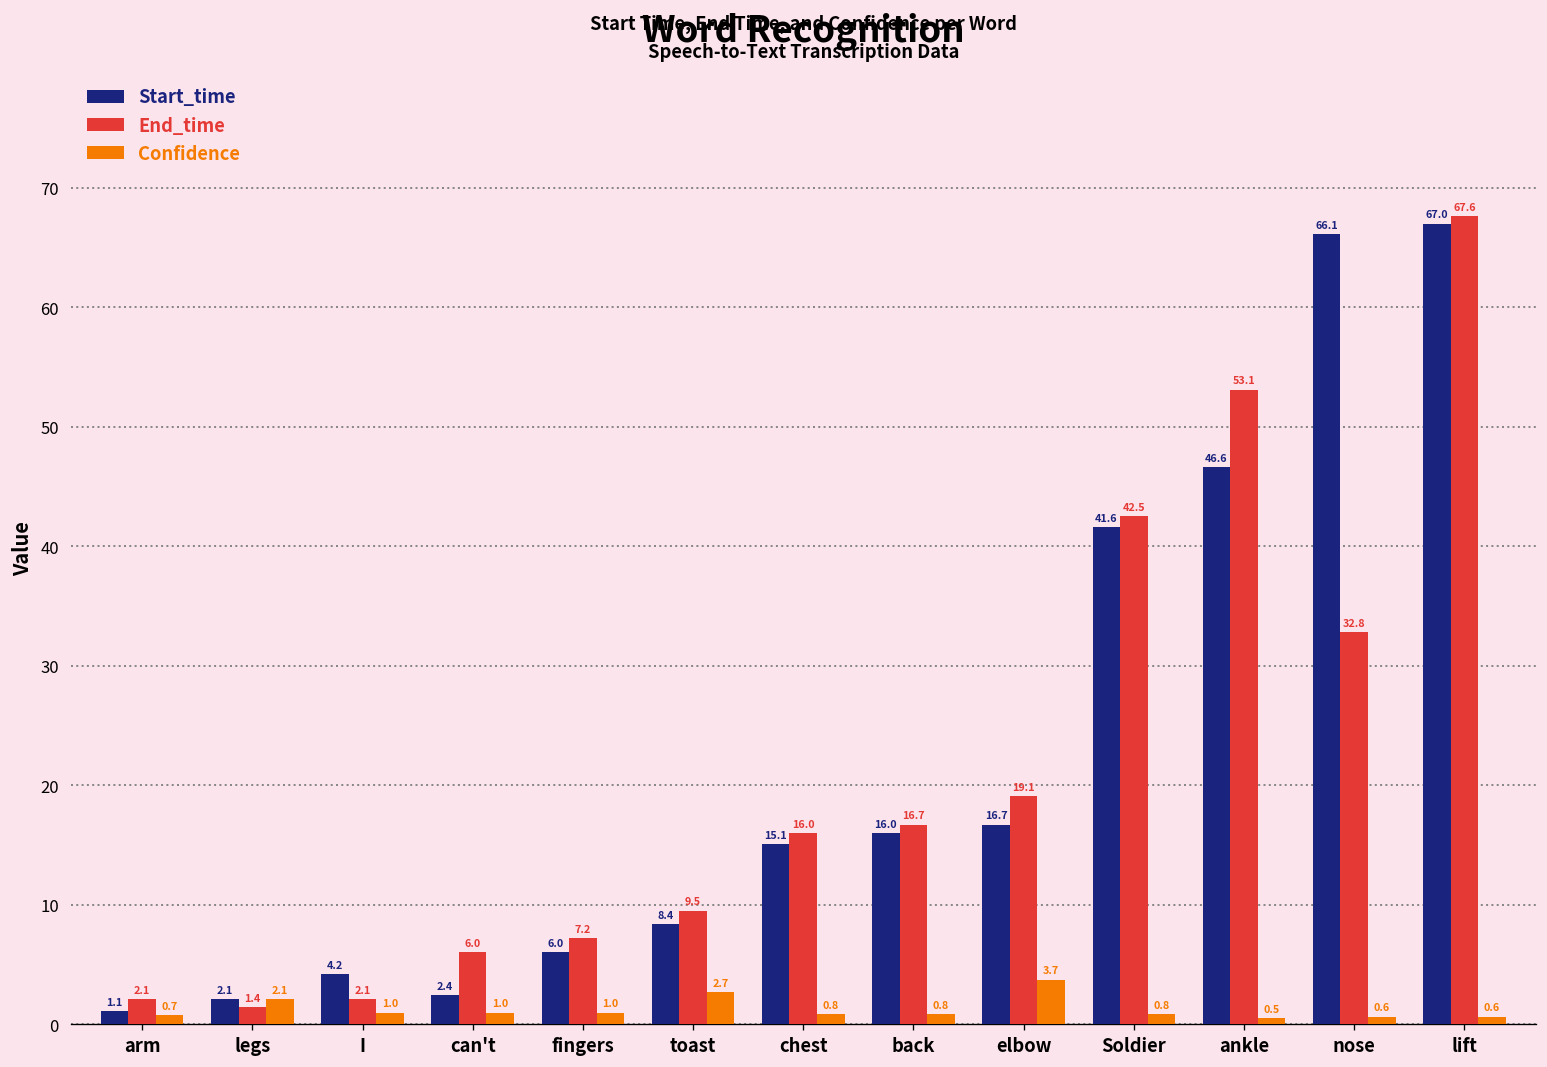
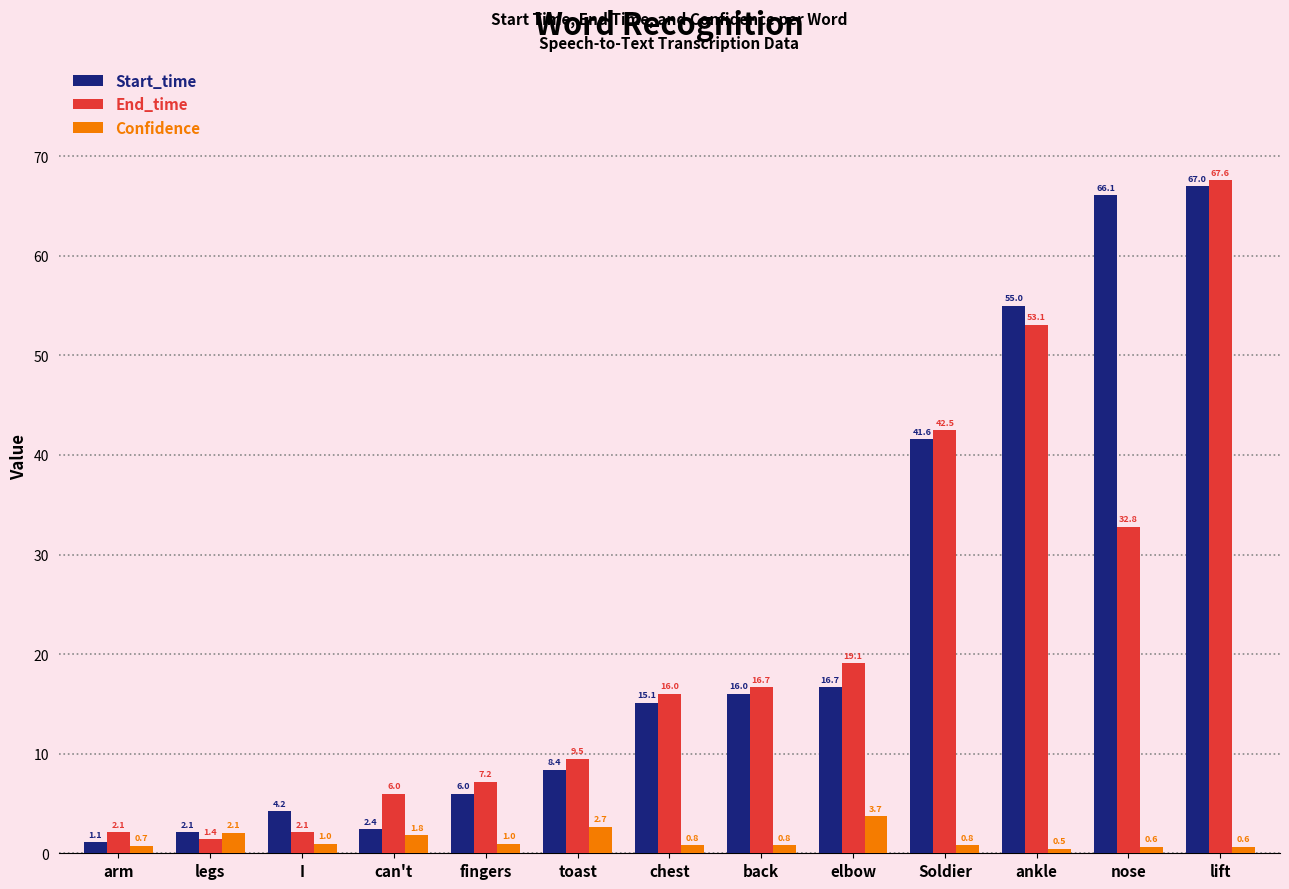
  {
    "Start_time": {
      "arm": 1.1,
      "legs": 2.1,
      "I": 4.2,
      "can't": 2.4,
      "fingers": 6.0,
      "toast": 8.4,
      "chest": 15.1,
      "back": 16.0,
      "elbow": 16.7,
      "Soldier": 41.6,
-     "ankle": 46.6,
+     "ankle": 55.0,
      "nose": 66.1,
      "lift": 67.0
    },
    "End_time": {
      "arm": 2.1,
      "legs": 1.4,
      "I": 2.1,
      "can't": 6.0,
      "fingers": 7.2,
      "toast": 9.5,
      "chest": 16.0,
      "back": 16.7,
      "elbow": 19.1,
      "Soldier": 42.5,
      "ankle": 53.1,
      "nose": 32.8,
      "lift": 67.6
    },
    "Confidence": {
      "arm": 0.7,
      "legs": 2.1,
      "I": 1.0,
-     "can't": 1.0,
+     "can't": 1.8,
      "fingers": 1.0,
      "toast": 2.7,
      "chest": 0.8,
      "back": 0.8,
      "elbow": 3.7,
      "Soldier": 0.8,
      "ankle": 0.5,
      "nose": 0.6,
      "lift": 0.6
    }
  }
